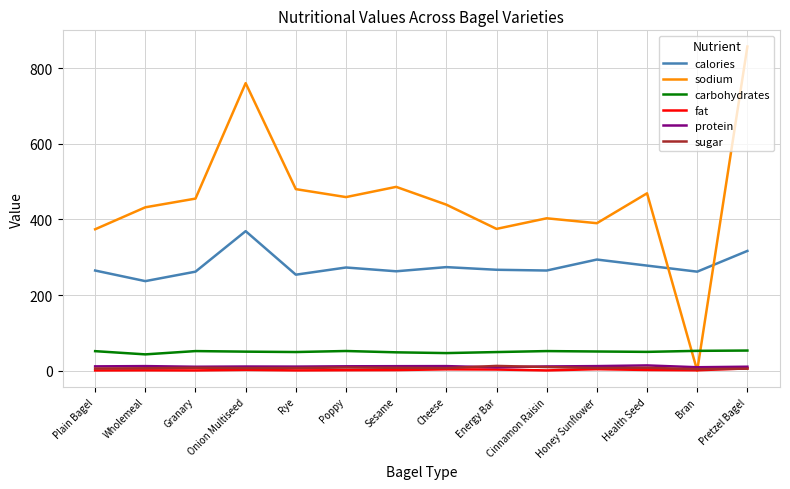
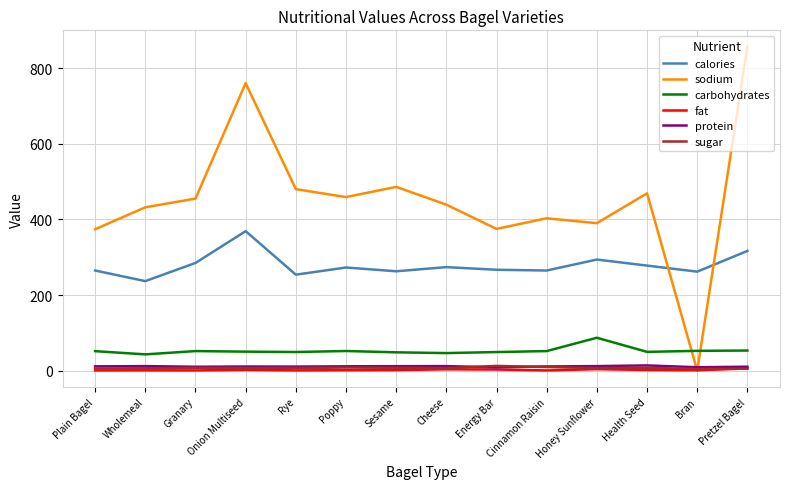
  {
    "calories": {
      "Plain Bagel": 270,
      "Wholemeal": 240,
-     "Granary": 260,
+     "Granary": 290,
      "Onion Multiseed": 370,
      "Rye": 250,
      "Poppy": 270,
      "Sesame": 260,
      "Cheese": 270,
      "Energy Bar": 270,
      "Cinnamon Raisin": 270,
      "Honey Sunflower": 290,
      "Health Seed": 280,
      "Bran": 260,
      "Pretzel Bagel": 320
    },
    "sodium": {
      "Plain Bagel": 370,
      "Wholemeal": 430,
      "Granary": 460,
      "Onion Multiseed": 760,
      "Rye": 480,
      "Poppy": 460,
      "Sesame": 490,
      "Cheese": 440,
      "Energy Bar": 380,
      "Cinnamon Raisin": 400,
      "Honey Sunflower": 390,
      "Health Seed": 470
    },
    "carbohydrates": {
      "Plain Bagel": 50,
      "Wholemeal": 40,
      "Granary": 50,
      "Onion Multiseed": 50,
      "Rye": 50,
      "Poppy": 50,
      "Sesame": 50,
      "Cheese": 50,
      "Energy Bar": 50,
      "Cinnamon Raisin": 50,
-     "Honey Sunflower": 50,
+     "Honey Sunflower": 90,
      "Health Seed": 50,
      "Bran": 50,
      "Pretzel Bagel": 50
    },
    "fat": {
      "Granary": 0,
      "Poppy": 0,
      "Cinnamon Raisin": 0
    }
  }
